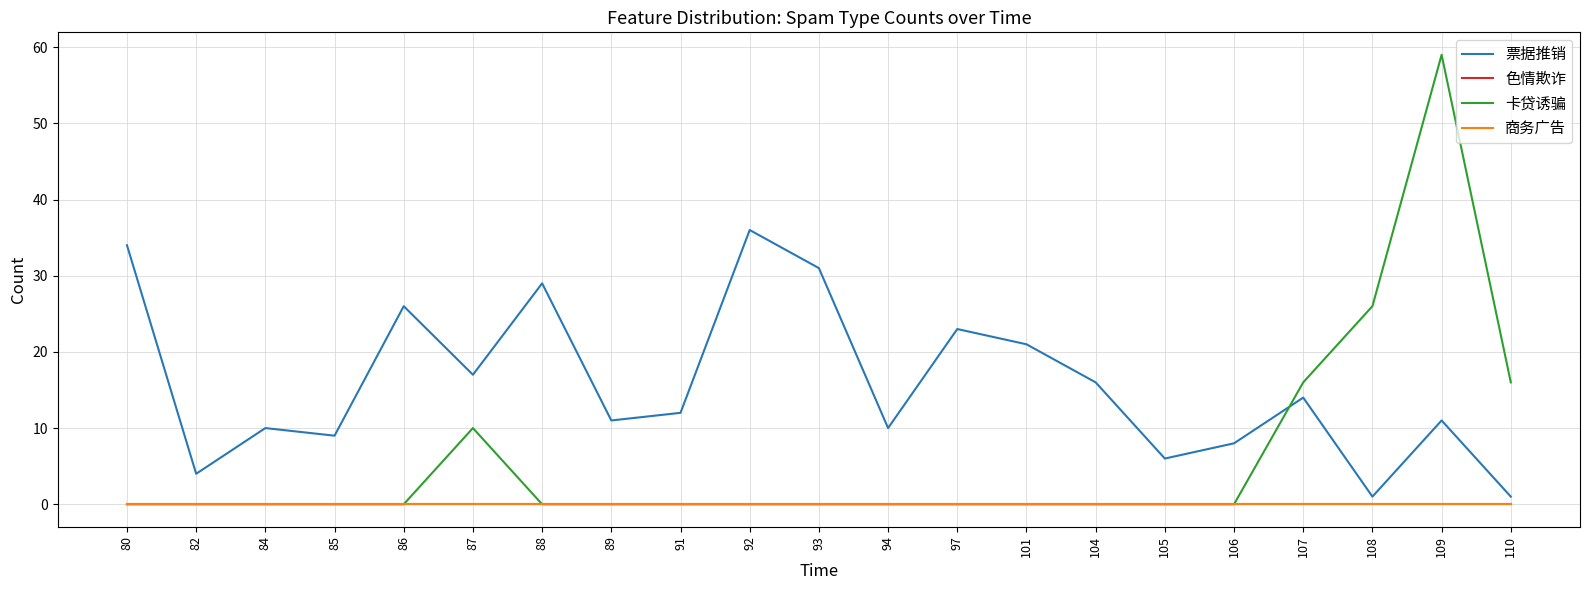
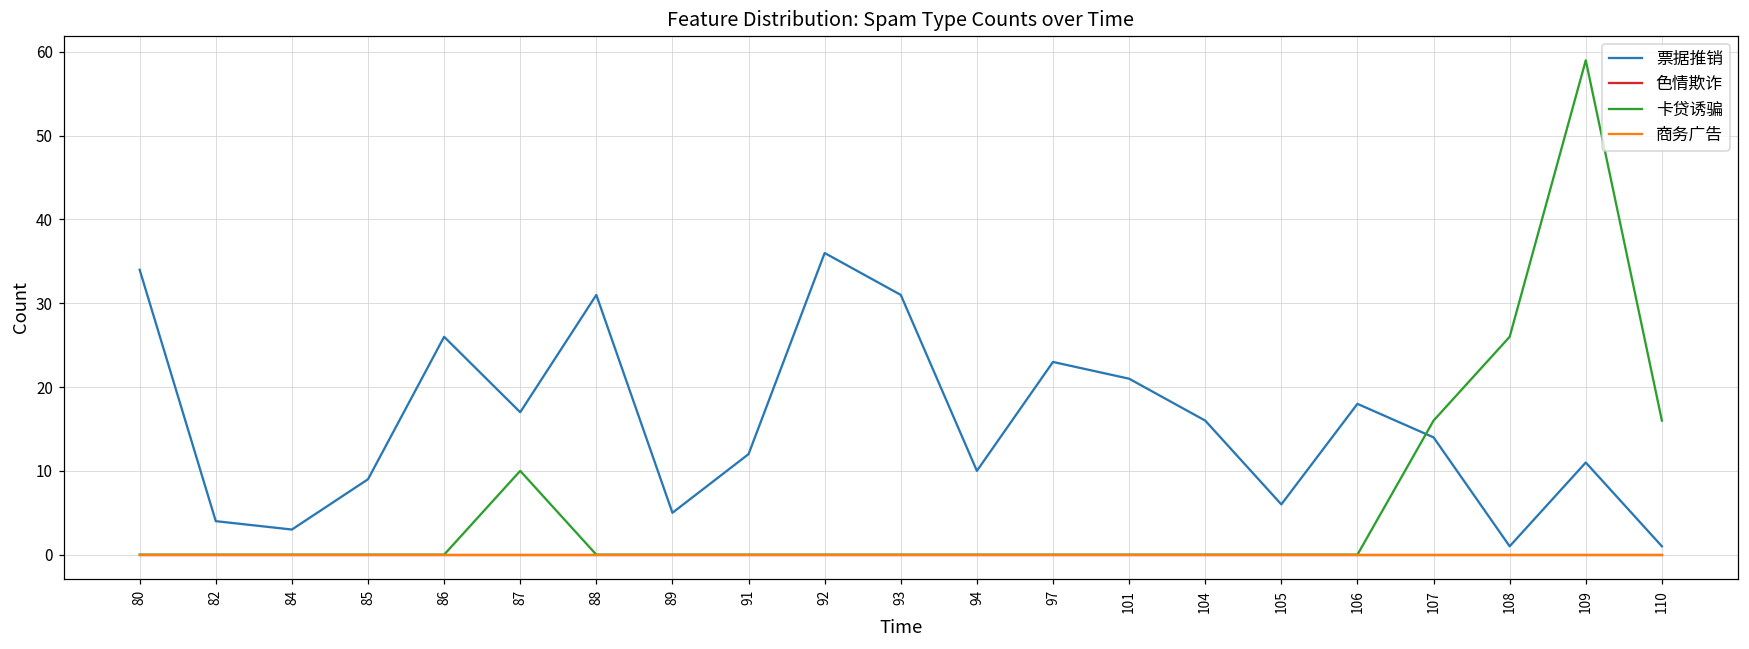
  {
    "票据推销": {
      "80": 34,
      "82": 4,
-     "84": 10,
+     "84": 3,
      "85": 9,
      "86": 26,
      "87": 17,
-     "88": 29,
-     "89": 11,
+     "88": 31,
+     "89": 5,
      "91": 12,
      "92": 36,
      "93": 31,
      "94": 10,
      "97": 23,
      "101": 21,
      "104": 16,
      "105": 6,
-     "106": 8,
+     "106": 18,
      "107": 14,
      "108": 1,
      "109": 11,
      "110": 1
    },
    "商务广告": {
      "87": 0,
      "107": 0,
      "108": 0,
      "109": 0,
      "110": 0
    },
    "卡贷诱骗": {
      "87": 10,
      "107": 16,
      "108": 26,
      "109": 59,
      "110": 16
    }
  }
